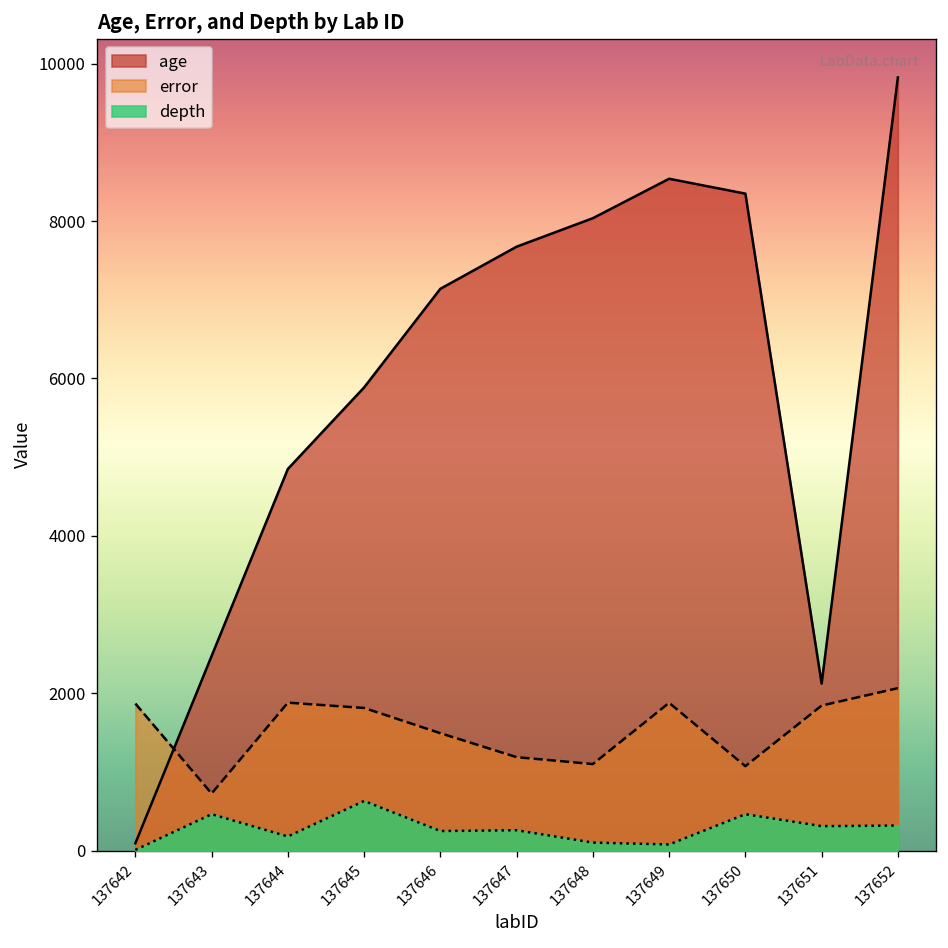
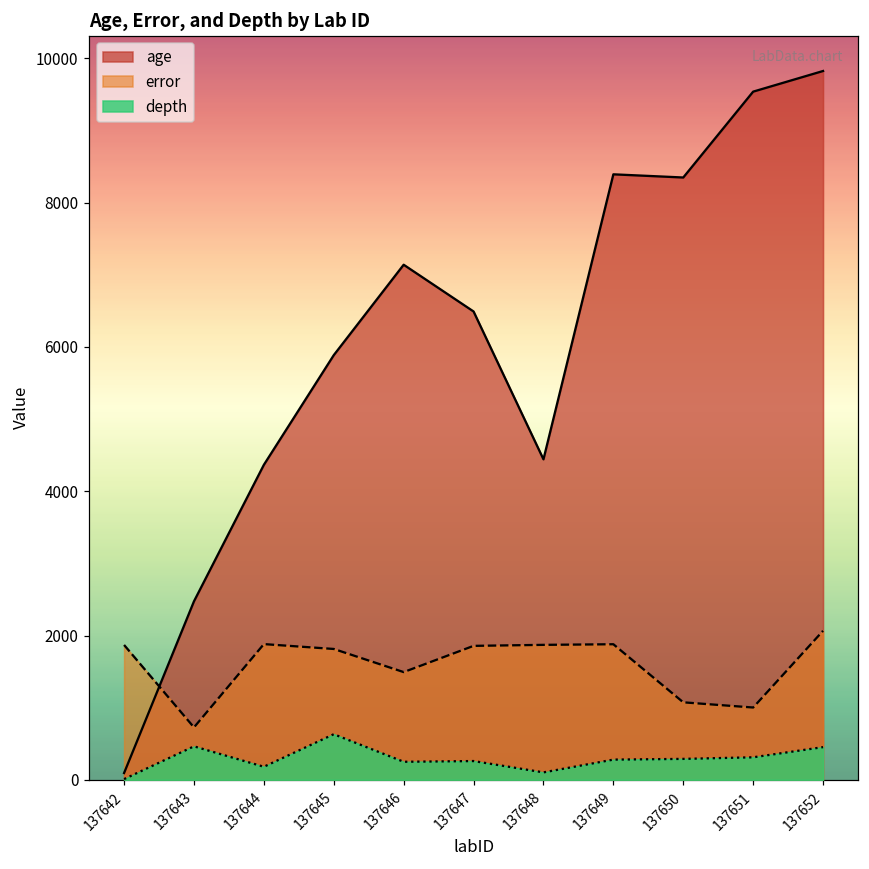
  {
    "age": {
      "137642": 100,
      "137643": 2500,
-     "137644": 4900,
+     "137644": 4400,
      "137645": 5900,
      "137646": 7100,
-     "137647": 7700,
-     "137648": 8000,
-     "137649": 8500,
+     "137647": 6500,
+     "137648": 4400,
+     "137649": 8400,
      "137650": 8300,
-     "137651": 2100,
+     "137651": 9500,
      "137652": 9800
    },
    "error": {
      "137642": 1900,
      "137643": 700,
      "137644": 1900,
      "137645": 1800,
      "137646": 1500,
-     "137647": 1200,
-     "137648": 1100,
+     "137647": 1900,
+     "137648": 1900,
      "137649": 1900,
      "137650": 1100,
-     "137651": 1800,
+     "137651": 1000,
      "137652": 2100
    },
    "depth": {
      "137642": 0,
      "137643": 500,
      "137644": 200,
      "137645": 600,
      "137646": 300,
      "137647": 300,
      "137648": 100,
-     "137649": 100,
-     "137650": 500,
+     "137649": 300,
+     "137650": 300,
      "137651": 300,
-     "137652": 300
+     "137652": 500
    }
  }
